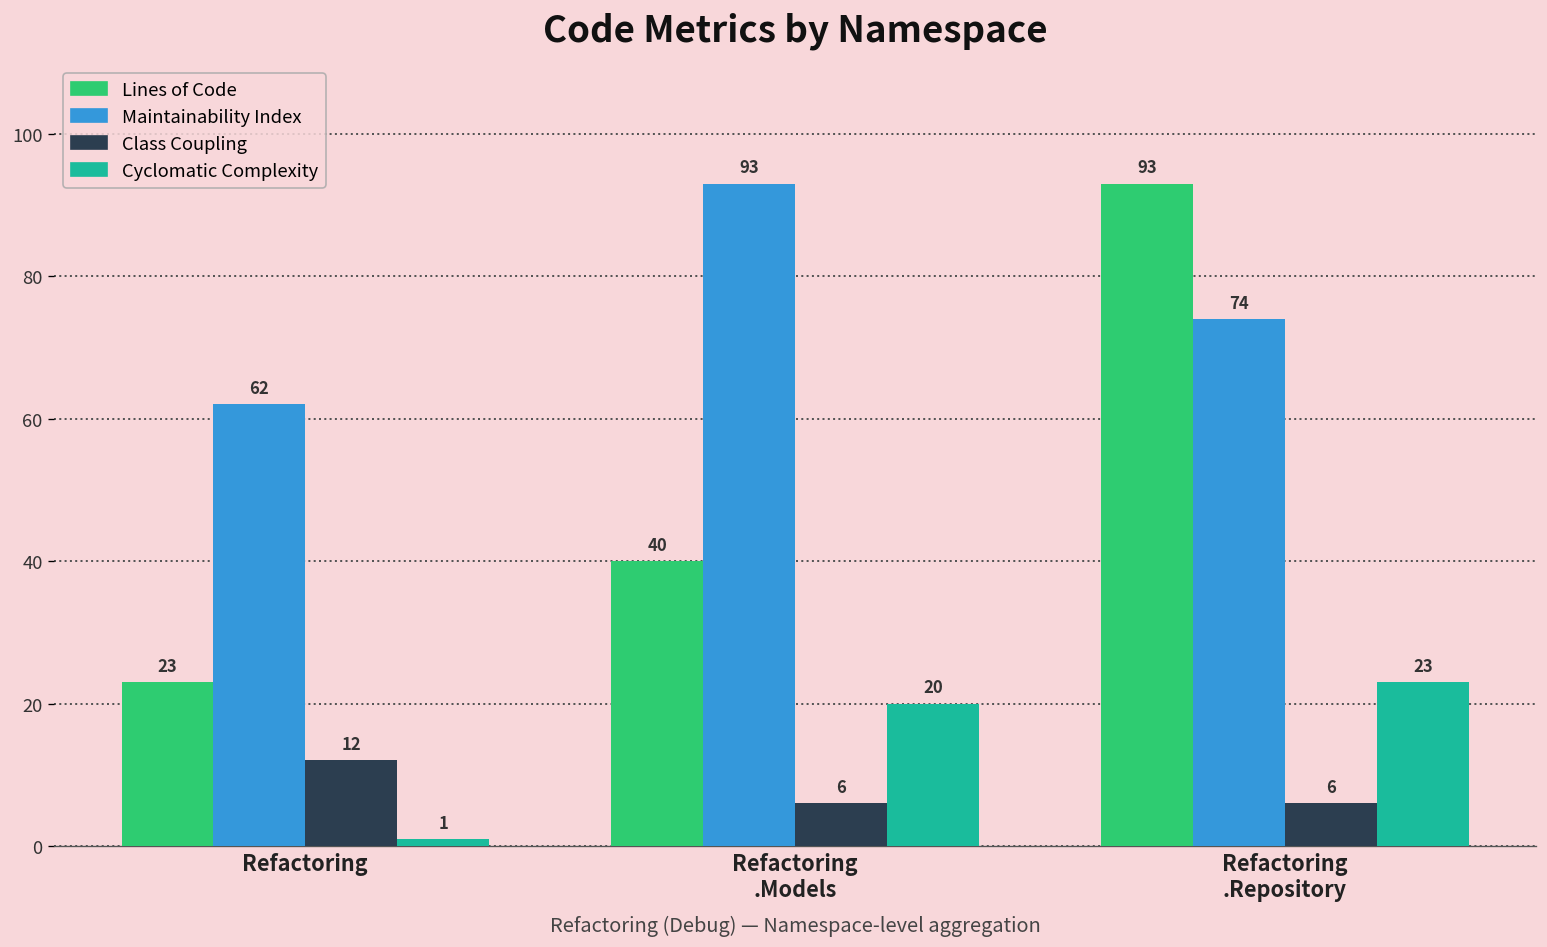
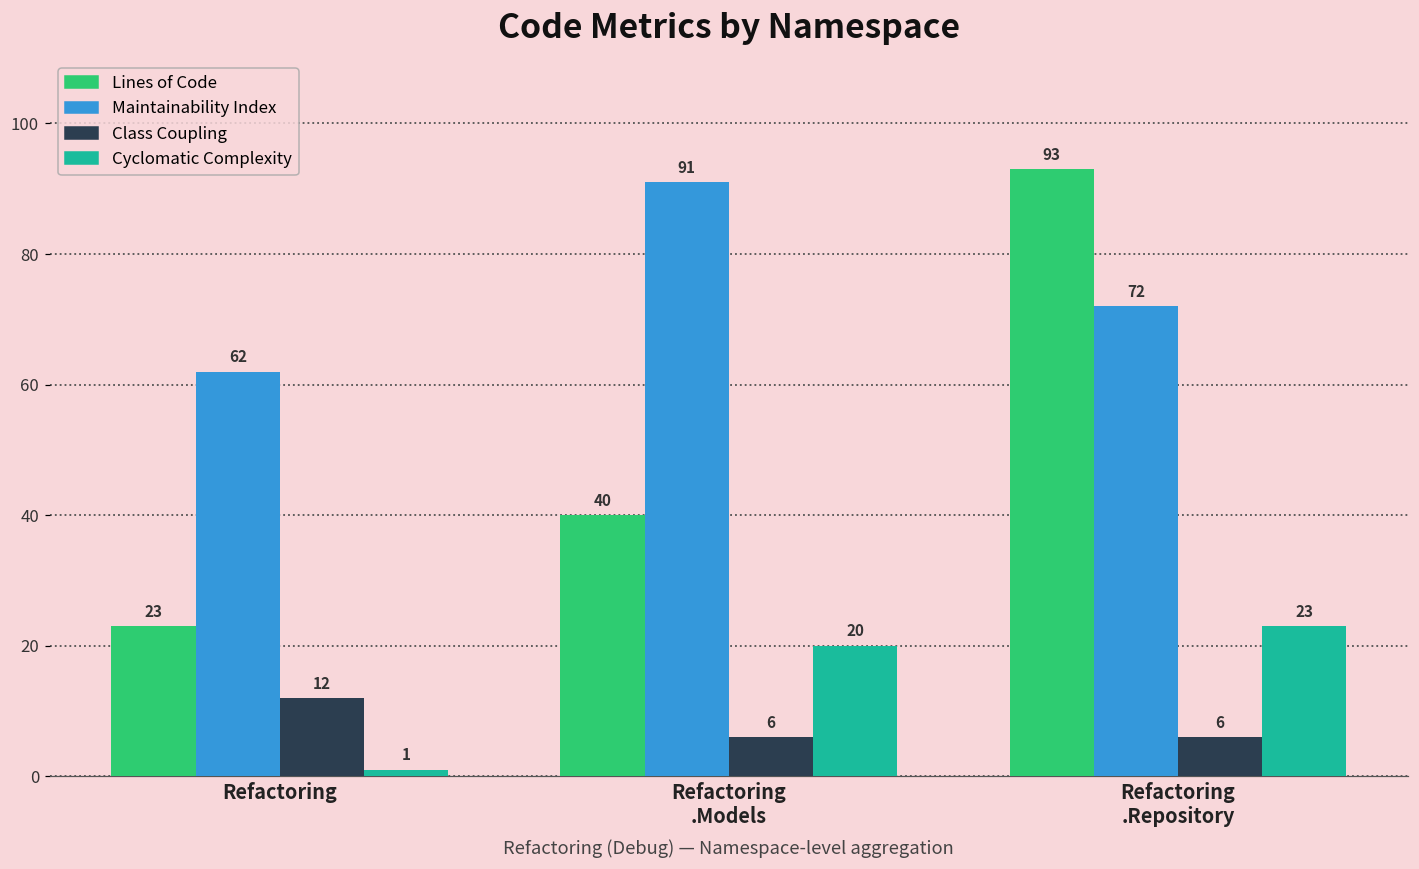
  {
    "Maintainability Index": {
      "Refactoring": 62,
-     "Refactoring .Models": 93,
-     "Refactoring .Repository": 74
+     "Refactoring .Models": 91,
+     "Refactoring .Repository": 72
    },
    "Class Coupling": {
      "Refactoring": 12,
      "Refactoring .Models": 6,
      "Refactoring .Repository": 6
    }
  }
